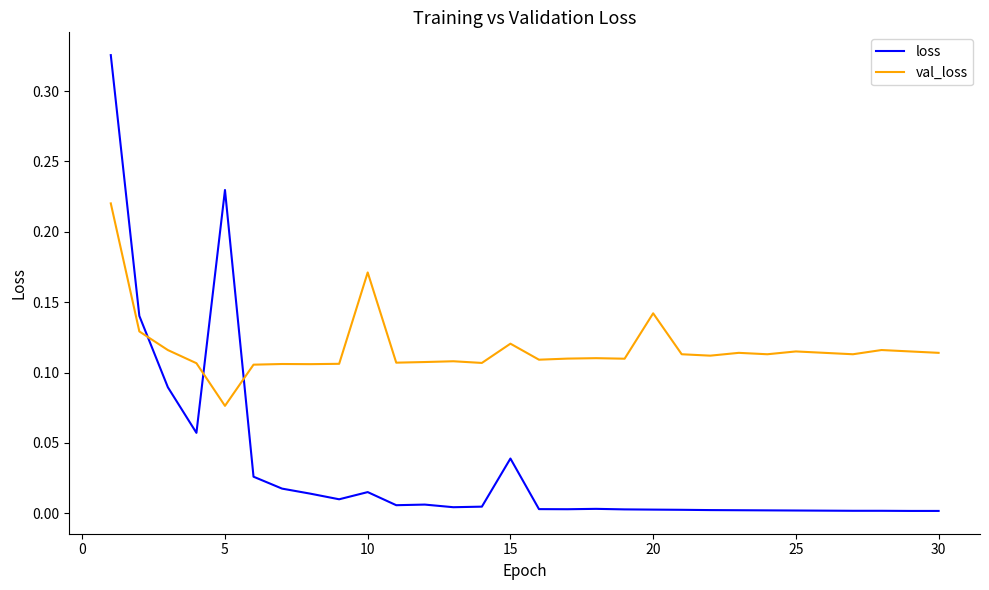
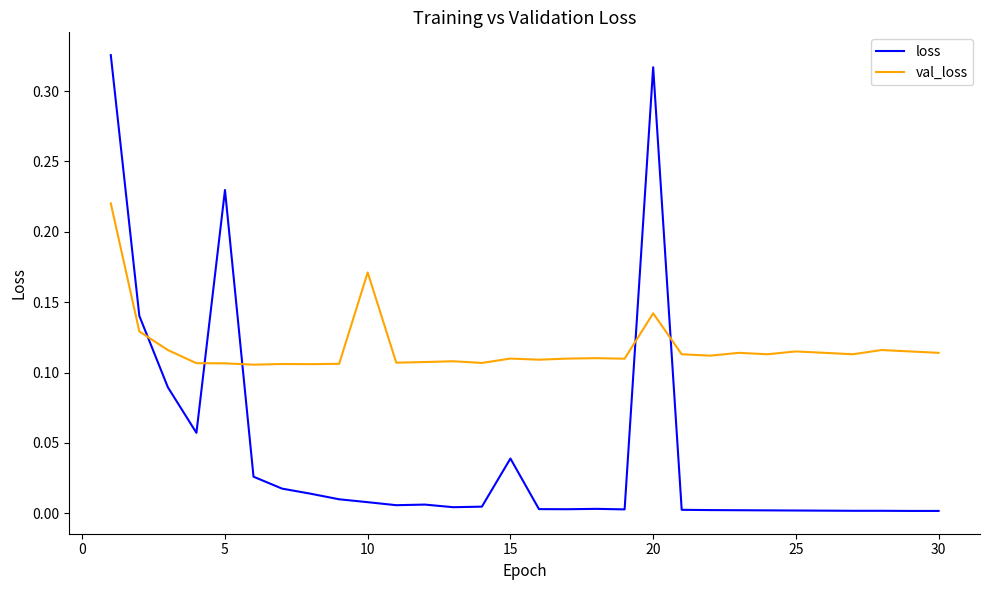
  {
    "loss": {
      "5": 0.230,
-     "10": 0.015,
+     "10": 0.008,
      "15": 0.039,
-     "20": 0.003,
+     "20": 0.317,
      "25": 0.002,
      "30": 0.002
    },
    "val_loss": {
-     "5": 0.076,
+     "5": 0.107,
      "10": 0.171,
-     "15": 0.121,
+     "15": 0.110,
      "20": 0.142,
      "25": 0.115,
      "30": 0.114
    }
  }
